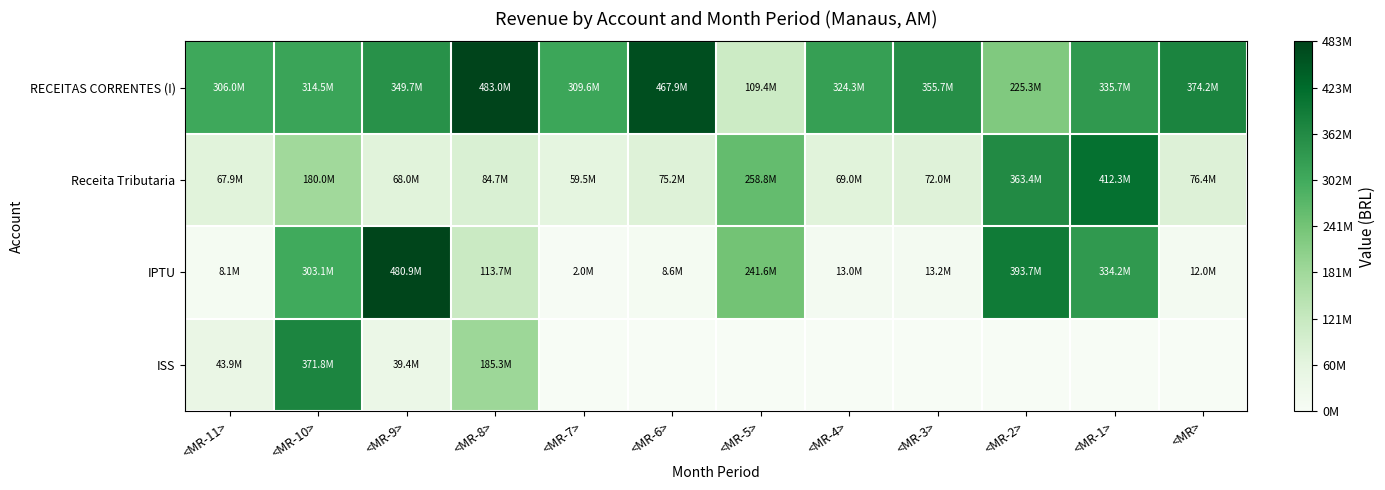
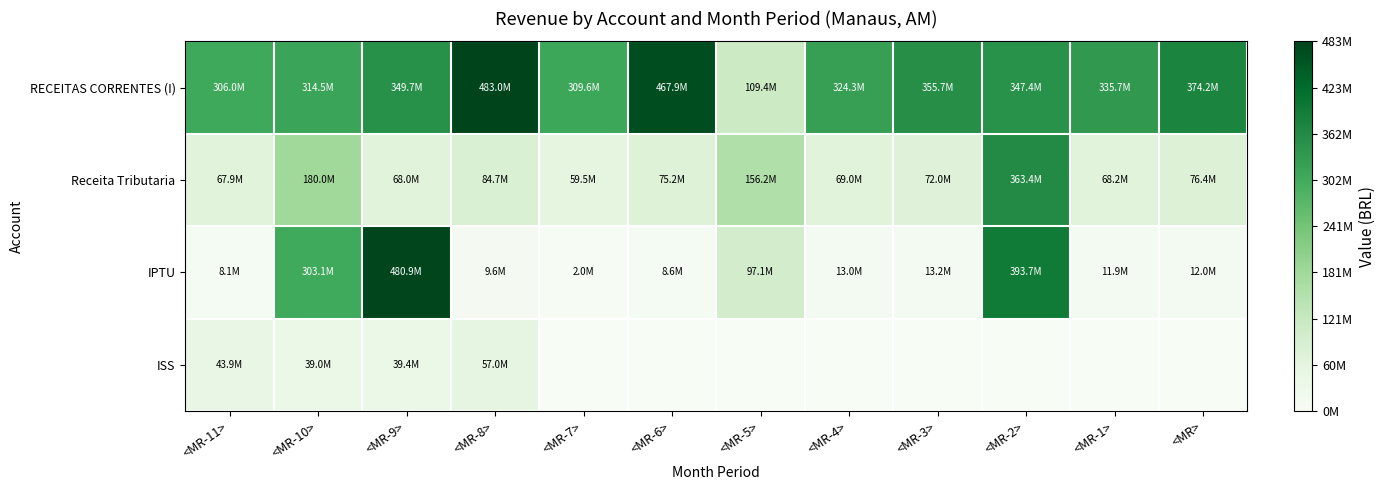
  {
    "RECEITAS CORRENTES (I)": {
      "<MR-11>": "306.0M",
      "<MR-10>": "314.5M",
      "<MR-9>": "349.7M",
      "<MR-8>": "483.0M",
      "<MR-7>": "309.6M",
      "<MR-6>": "467.9M",
      "<MR-5>": "109.4M",
      "<MR-4>": "324.3M",
      "<MR-3>": "355.7M",
-     "<MR-2>": "225.3M",
+     "<MR-2>": "347.4M",
      "<MR-1>": "335.7M",
      "<MR>": "374.2M"
    },
    "Receita Tributaria": {
      "<MR-11>": "67.9M",
      "<MR-10>": "180.0M",
      "<MR-9>": "68.0M",
      "<MR-8>": "84.7M",
      "<MR-7>": "59.5M",
      "<MR-6>": "75.2M",
-     "<MR-5>": "258.8M",
+     "<MR-5>": "156.2M",
      "<MR-4>": "69.0M",
      "<MR-3>": "72.0M",
      "<MR-2>": "363.4M",
-     "<MR-1>": "412.3M",
+     "<MR-1>": "68.2M",
      "<MR>": "76.4M"
    },
    "IPTU": {
      "<MR-11>": "8.1M",
      "<MR-10>": "303.1M",
      "<MR-9>": "480.9M",
-     "<MR-8>": "113.7M",
+     "<MR-8>": "9.6M",
      "<MR-7>": "2.0M",
      "<MR-6>": "8.6M",
-     "<MR-5>": "241.6M",
+     "<MR-5>": "97.1M",
      "<MR-4>": "13.0M",
      "<MR-3>": "13.2M",
      "<MR-2>": "393.7M",
-     "<MR-1>": "334.2M",
+     "<MR-1>": "11.9M",
      "<MR>": "12.0M"
    },
    "ISS": {
      "<MR-11>": "43.9M",
-     "<MR-10>": "371.8M",
+     "<MR-10>": "39.0M",
      "<MR-9>": "39.4M",
-     "<MR-8>": "185.3M"
+     "<MR-8>": "57.0M"
    }
  }
